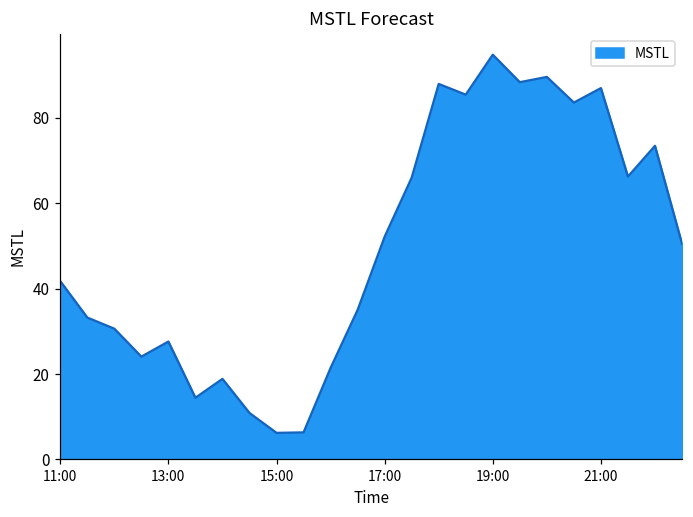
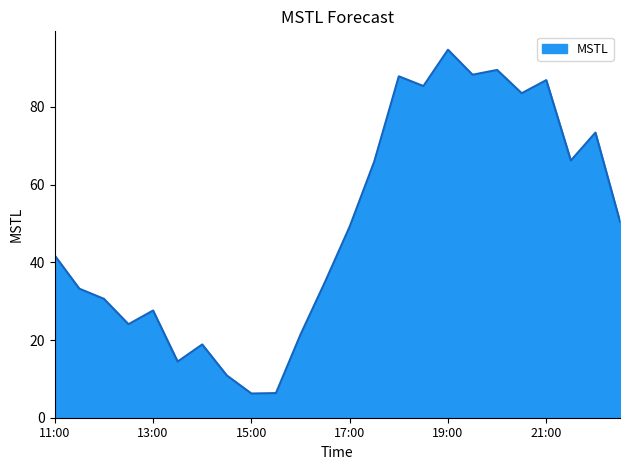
  {
    "11:00": 42,
    "13:00": 28,
    "15:00": 6,
-   "17:00": 52,
+   "17:00": 49,
    "19:00": 95,
    "21:00": 87
  }
